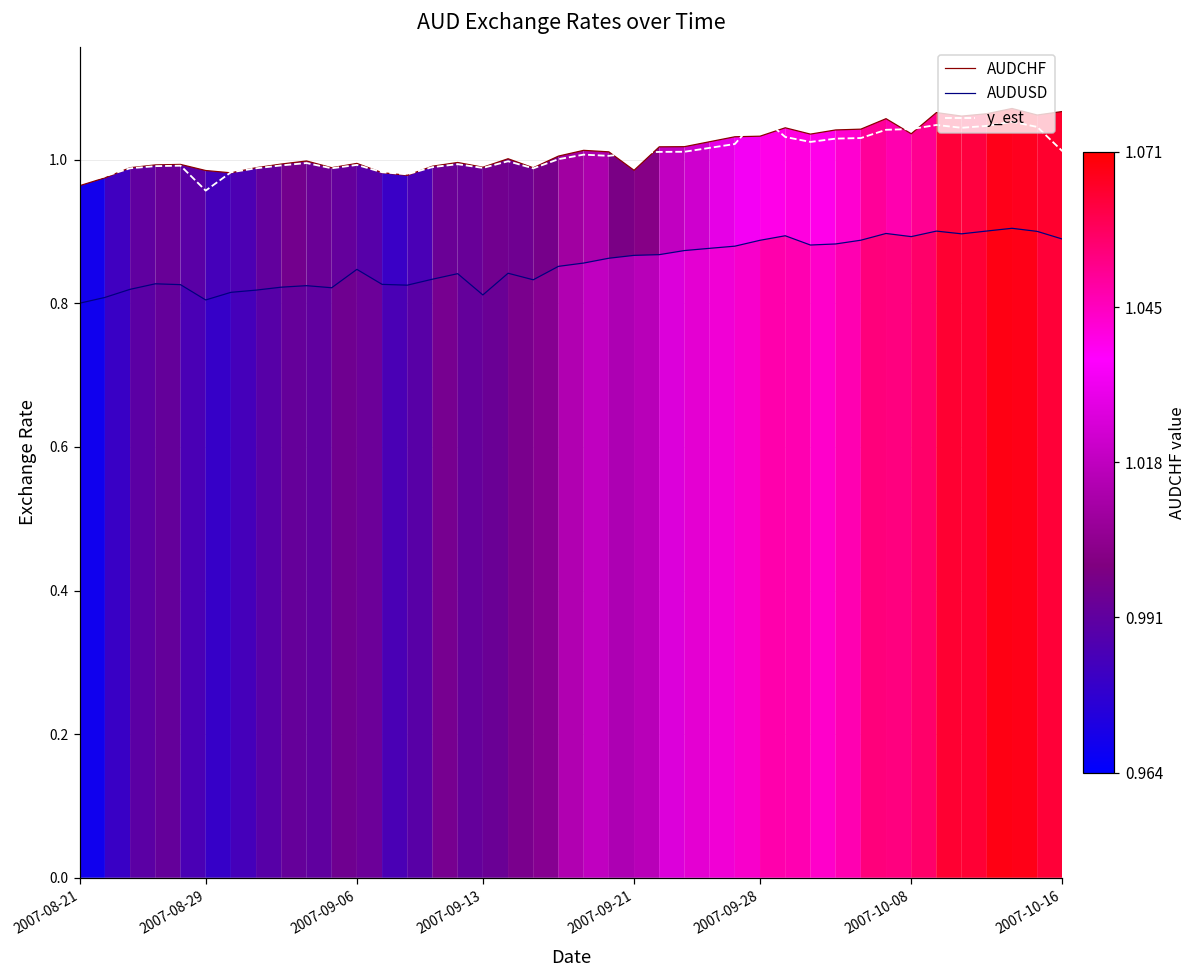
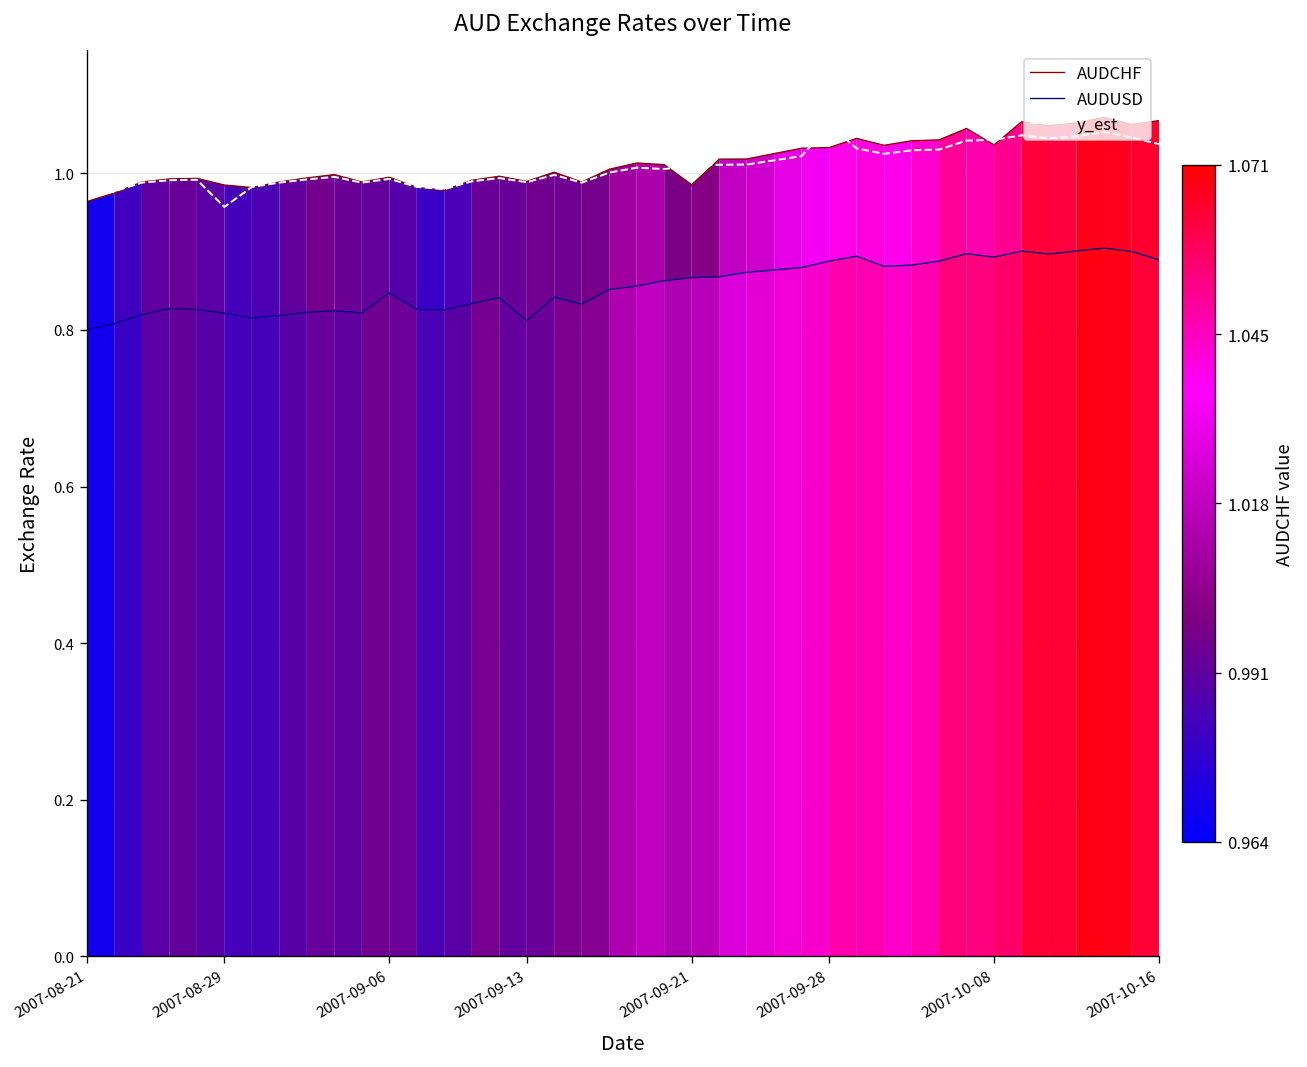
  {
    "AUDCHF": {
      "2007-08-21": 0.96,
      "2007-08-29": 0.99,
      "2007-09-21": 0.99,
      "2007-09-28": 1.03,
      "2007-10-08": 1.04,
      "2007-10-16": 1.07
    },
    "AUDUSD": {
      "2007-08-21": 0.80,
-     "2007-08-29": 0.80,
+     "2007-08-29": 0.82,
      "2007-09-06": 0.85,
      "2007-09-13": 0.81,
      "2007-09-21": 0.87,
      "2007-09-28": 0.89,
      "2007-10-08": 0.89,
      "2007-10-16": 0.89
    },
    "y_est": {
      "2007-08-21": 0.97,
      "2007-08-29": 0.96,
      "2007-09-21": 1.01,
      "2007-09-28": 1.06,
      "2007-10-08": 1.04,
-     "2007-10-16": 1.01
+     "2007-10-16": 1.04
    }
  }
